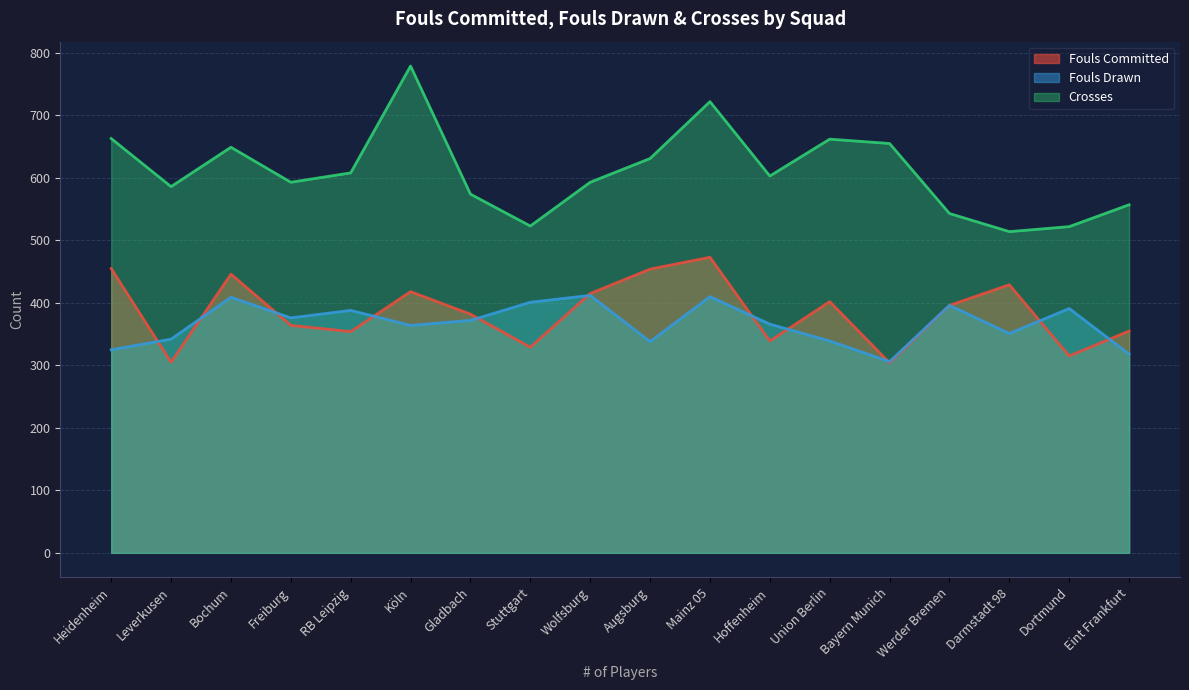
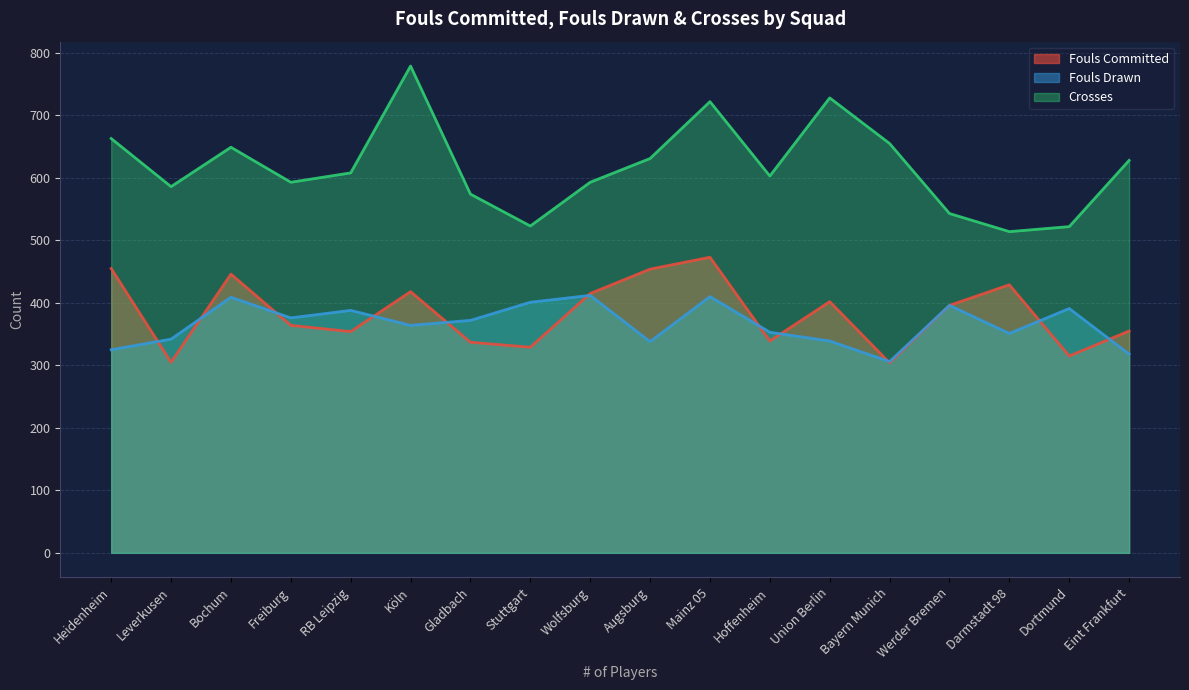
  {
    "Fouls Committed": {
      "Heidenheim": 460,
      "Leverkusen": 310,
      "Bochum": 450,
      "Freiburg": 360,
      "RB Leipzig": 350,
      "Köln": 420,
-     "Gladbach": 380,
+     "Gladbach": 340,
      "Stuttgart": 330,
      "Augsburg": 450,
      "Mainz 05": 470,
      "Hoffenheim": 340,
      "Union Berlin": 400,
      "Darmstadt 98": 430,
      "Dortmund": 320,
      "Eint Frankfurt": 360
    },
    "Fouls Drawn": {
      "Heidenheim": 330,
      "Leverkusen": 340,
      "Bochum": 410,
      "Freiburg": 380,
      "RB Leipzig": 390,
      "Köln": 360,
      "Gladbach": 370,
      "Stuttgart": 400,
      "Augsburg": 340,
      "Mainz 05": 410,
-     "Hoffenheim": 370,
+     "Hoffenheim": 350,
      "Union Berlin": 340,
      "Darmstadt 98": 350,
      "Dortmund": 390,
      "Eint Frankfurt": 320
    },
    "Crosses": {
      "Heidenheim": 660,
      "Leverkusen": 590,
      "Bochum": 650,
      "Freiburg": 590,
      "RB Leipzig": 610,
      "Köln": 780,
      "Gladbach": 570,
      "Stuttgart": 520,
      "Wolfsburg": 590,
      "Augsburg": 630,
      "Mainz 05": 720,
      "Hoffenheim": 600,
-     "Union Berlin": 660,
+     "Union Berlin": 730,
      "Bayern Munich": 660,
      "Werder Bremen": 540,
      "Darmstadt 98": 510,
      "Dortmund": 520,
-     "Eint Frankfurt": 560
+     "Eint Frankfurt": 630
    }
  }
